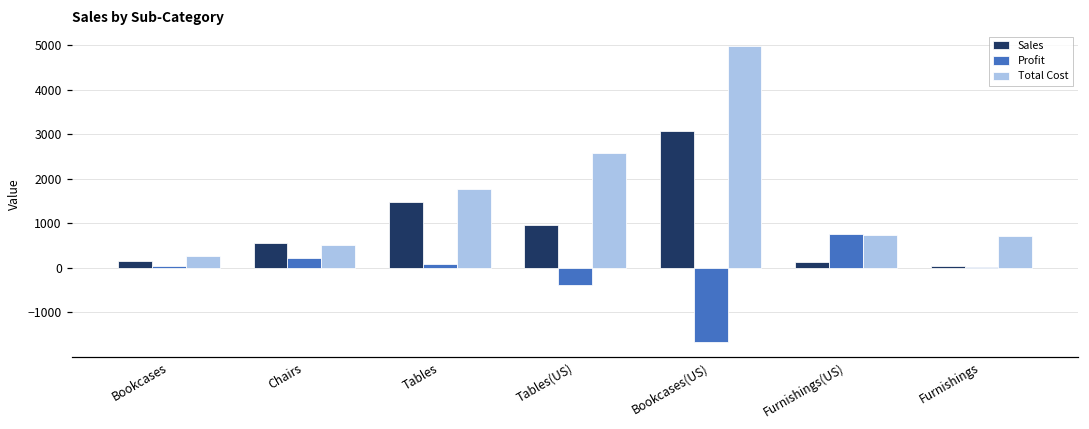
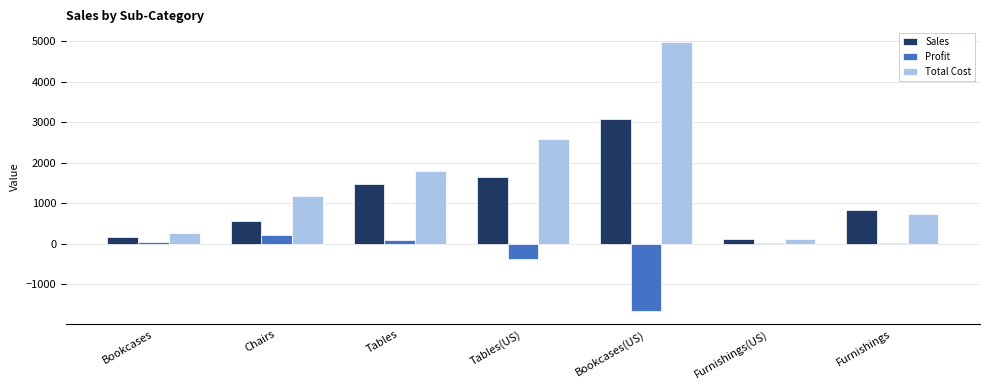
  {
    "Sales": {
      "Bookcases": 200,
      "Chairs": 600,
      "Tables": 1500,
-     "Tables(US)": 1000,
+     "Tables(US)": 1600,
      "Bookcases(US)": 3100,
      "Furnishings(US)": 100,
-     "Furnishings": 0
+     "Furnishings": 800
    },
    "Profit": {
      "Chairs": 200,
      "Tables": 100,
      "Tables(US)": -400,
      "Bookcases(US)": -1700,
-     "Furnishings(US)": 800
+     "Furnishings(US)": 0
    },
    "Total Cost": {
      "Bookcases": 300,
-     "Chairs": 500,
+     "Chairs": 1200,
      "Tables": 1800,
      "Tables(US)": 2600,
      "Bookcases(US)": 5000,
-     "Furnishings(US)": 700,
+     "Furnishings(US)": 100,
      "Furnishings": 700
    }
  }
